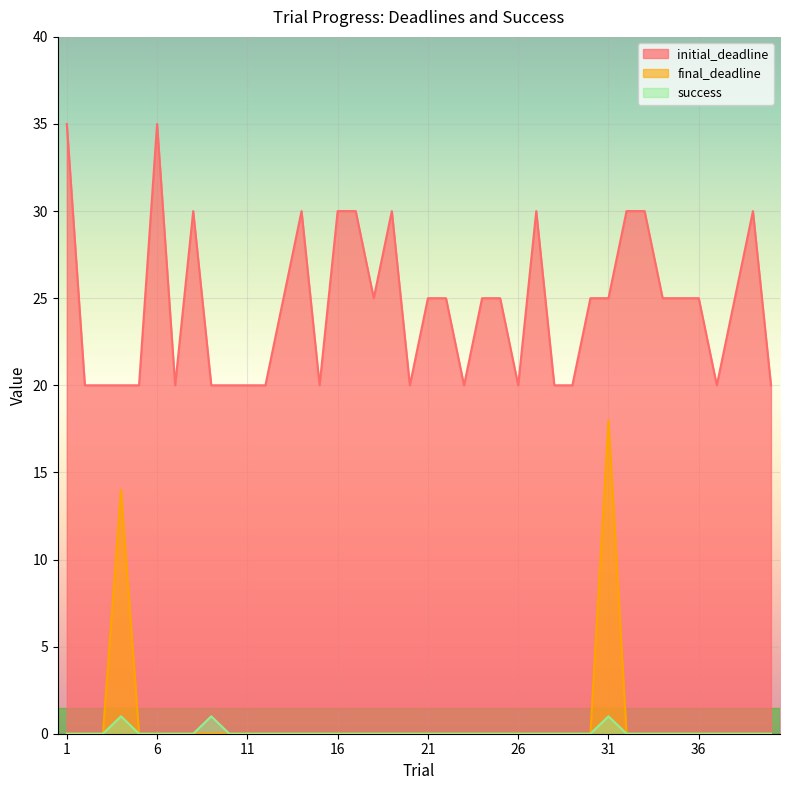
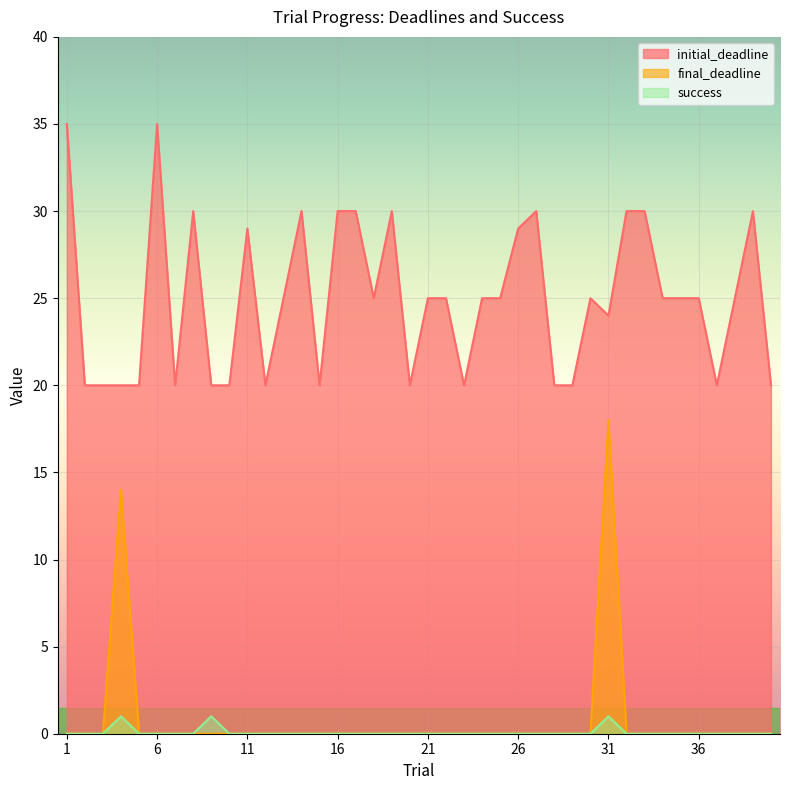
  {
    "initial_deadline": {
      "1": 35,
      "6": 35,
-     "11": 20,
+     "11": 29,
      "16": 30,
      "21": 25,
-     "26": 20,
-     "31": 25,
+     "26": 29,
+     "31": 24,
      "36": 25
    },
    "final_deadline": {
      "31": 18
    },
    "success": {
      "31": 1
    }
  }
